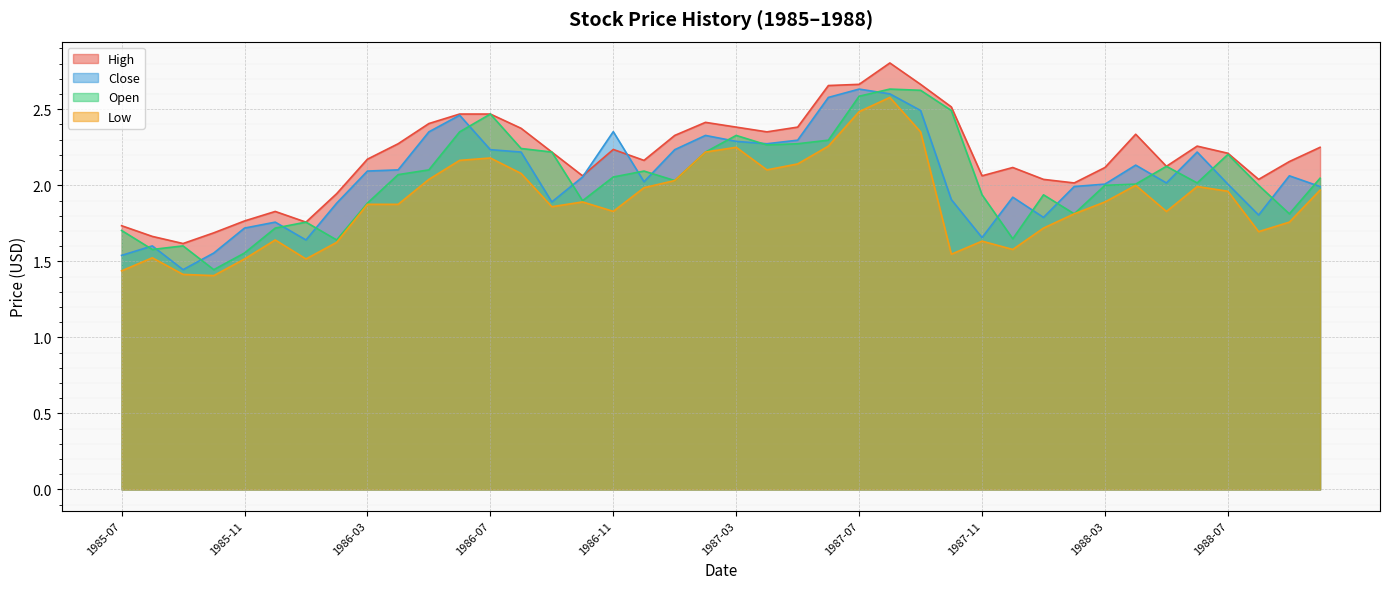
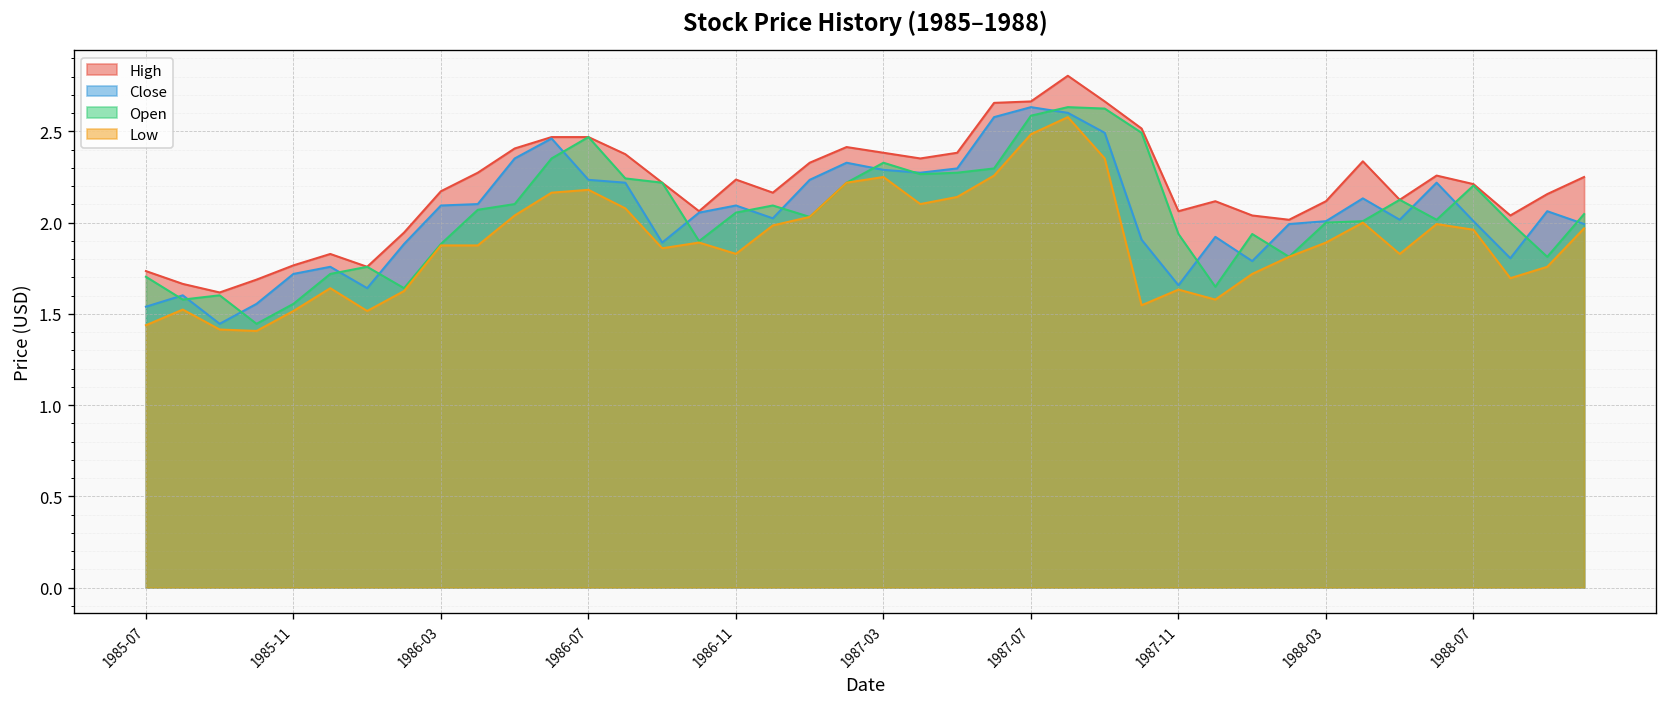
  {
    "High": {
      "1985-07": 1.73,
      "1985-11": 1.77,
      "1986-03": 2.17,
      "1986-11": 2.24,
      "1987-03": 2.38,
      "1987-07": 2.66,
      "1987-11": 2.06,
      "1988-03": 2.12
    },
    "Close": {
      "1985-07": 1.54,
      "1985-11": 1.72,
      "1986-03": 2.09,
      "1986-07": 2.23,
-     "1986-11": 2.35,
+     "1986-11": 2.09,
      "1987-03": 2.29,
      "1987-07": 2.63,
      "1987-11": 1.66,
      "1988-07": 2.01
    },
    "Open": {
      "1985-07": 1.70,
      "1985-11": 1.55,
      "1986-11": 2.05,
      "1987-03": 2.33,
      "1987-07": 2.59,
      "1987-11": 1.94
    },
    "Low": {
      "1985-07": 1.44,
      "1985-11": 1.52,
      "1986-07": 2.18,
      "1986-11": 1.83,
      "1987-03": 2.25,
      "1987-07": 2.48,
      "1987-11": 1.63,
      "1988-03": 1.89,
      "1988-07": 1.96
    }
  }
